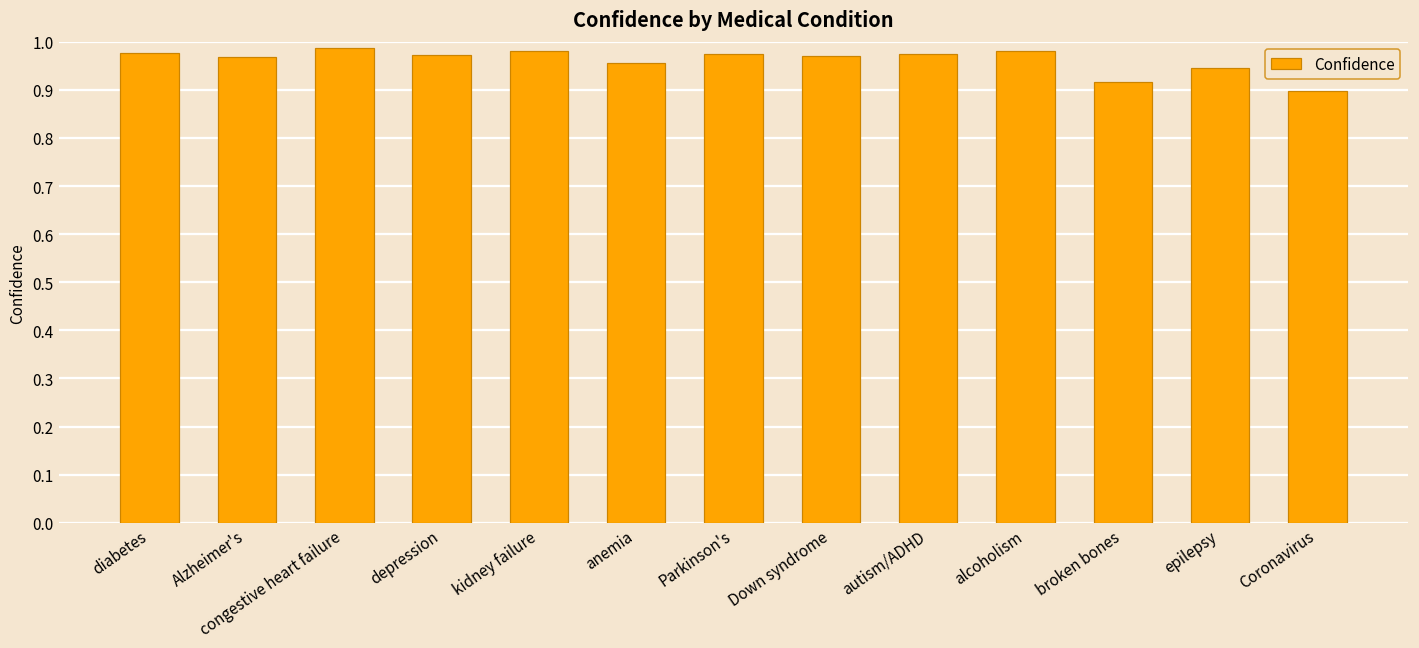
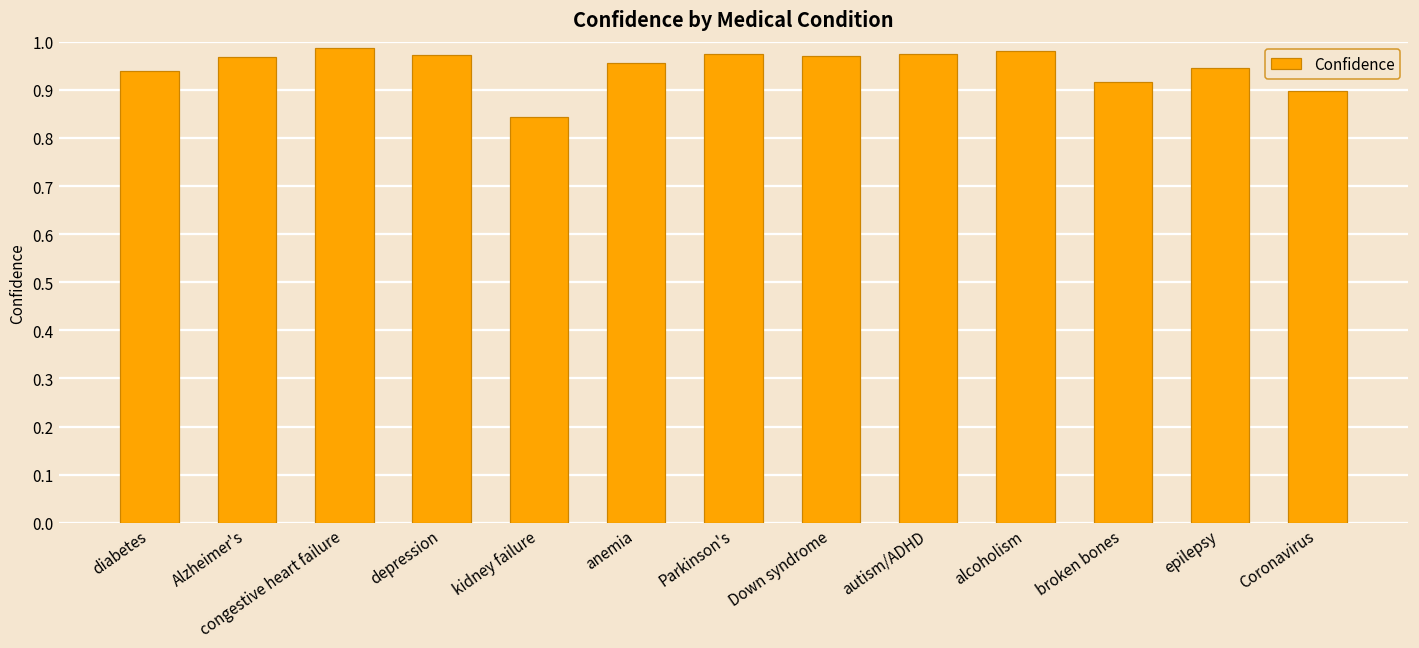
  {
-   "diabetes": 0.98,
+   "diabetes": 0.94,
    "Alzheimer's": 0.97,
    "congestive heart failure": 0.99,
    "depression": 0.97,
-   "kidney failure": 0.98,
+   "kidney failure": 0.84,
    "anemia": 0.96,
    "Parkinson's": 0.97,
    "Down syndrome": 0.97,
    "autism/ADHD": 0.98,
    "alcoholism": 0.98,
    "broken bones": 0.92,
    "epilepsy": 0.94,
    "Coronavirus": 0.90
  }
